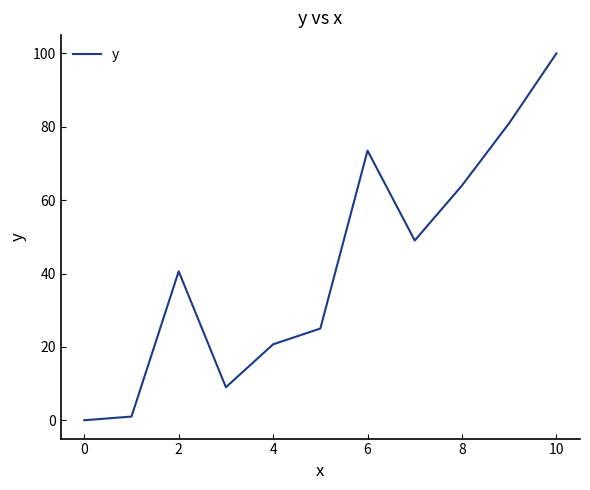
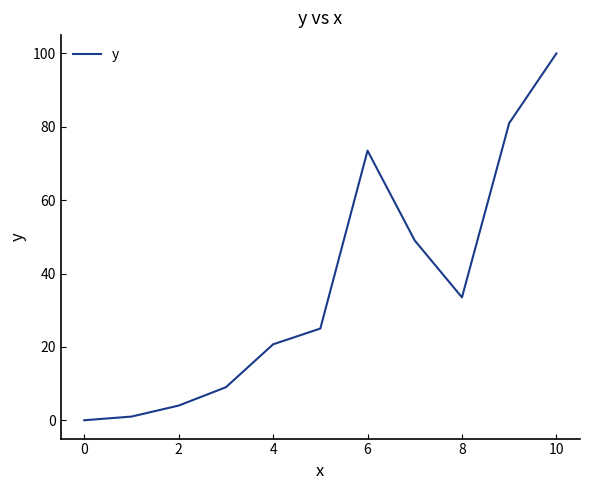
  {
    "0": 0,
-   "2": 41,
+   "2": 4,
    "4": 21,
    "6": 74,
-   "8": 64,
+   "8": 34,
    "10": 100
  }
